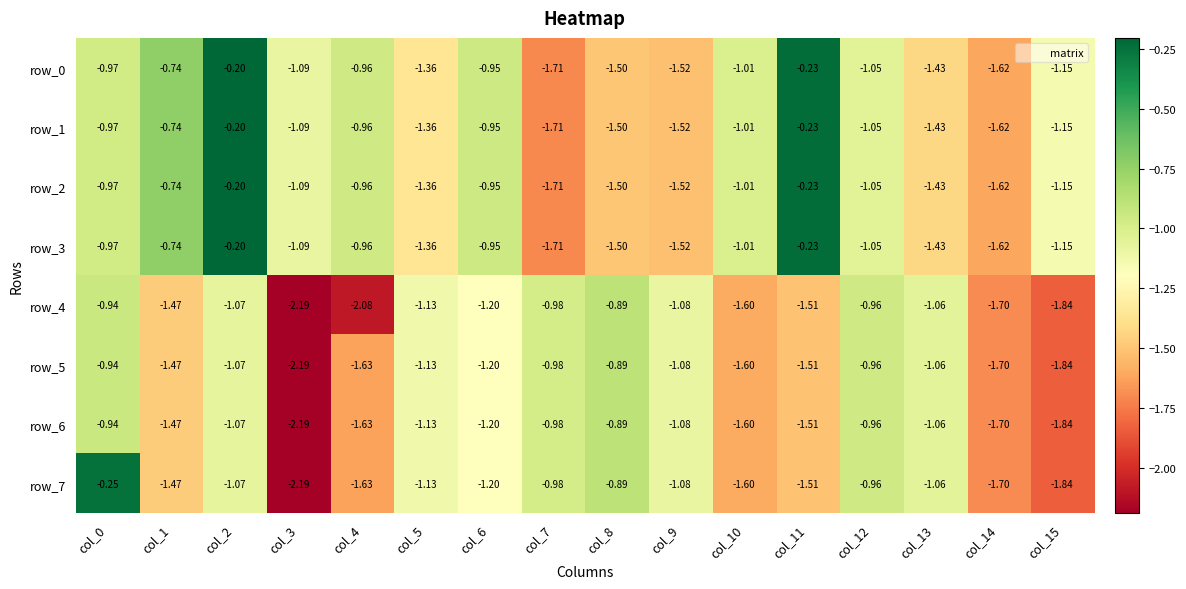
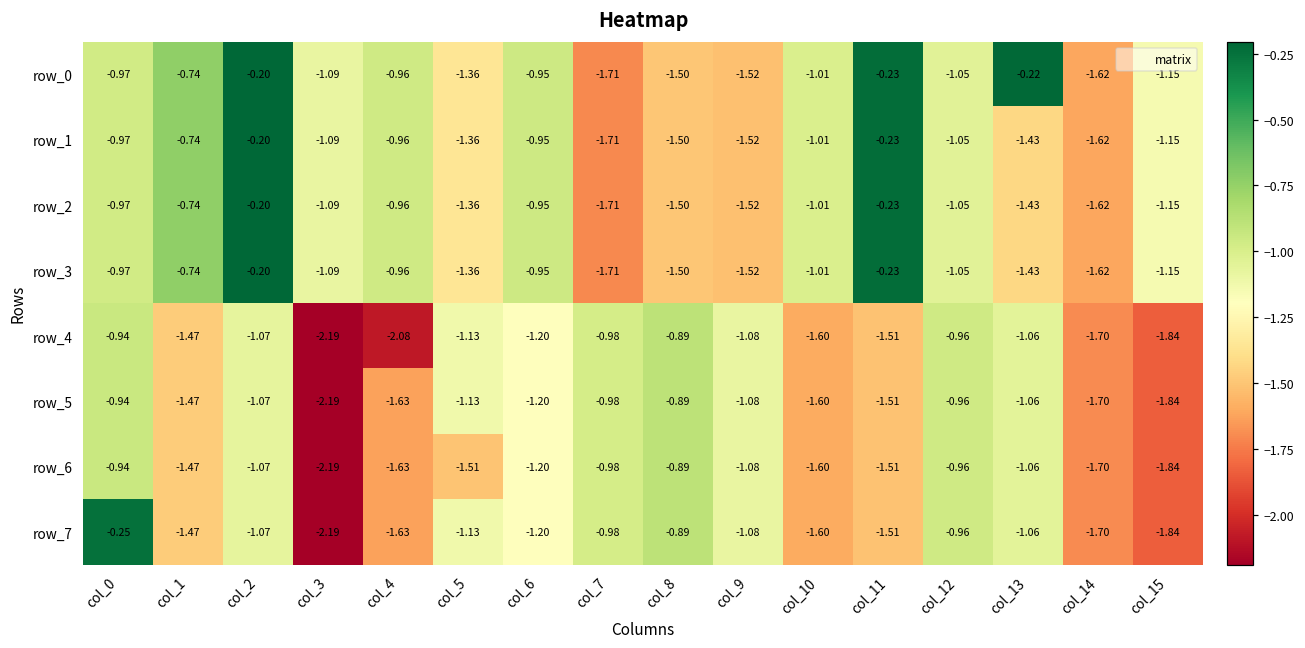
  {
    "row_0": {
      "col_0": -0.97,
      "col_1": -0.74,
      "col_2": -0.20,
      "col_3": -1.09,
      "col_4": -0.96,
      "col_5": -1.36,
      "col_6": -0.95,
      "col_7": -1.71,
      "col_8": -1.50,
      "col_9": -1.52,
      "col_10": -1.01,
      "col_11": -0.23,
      "col_12": -1.05,
-     "col_13": -1.43,
+     "col_13": -0.22,
      "col_14": -1.62,
      "col_15": -1.15
    },
    "row_1": {
      "col_0": -0.97,
      "col_1": -0.74,
      "col_2": -0.20,
      "col_3": -1.09,
      "col_4": -0.96,
      "col_5": -1.36,
      "col_6": -0.95,
      "col_7": -1.71,
      "col_8": -1.50,
      "col_9": -1.52,
      "col_10": -1.01,
      "col_11": -0.23,
      "col_12": -1.05,
      "col_13": -1.43,
      "col_14": -1.62,
      "col_15": -1.15
    },
    "row_2": {
      "col_0": -0.97,
      "col_1": -0.74,
      "col_2": -0.20,
      "col_3": -1.09,
      "col_4": -0.96,
      "col_5": -1.36,
      "col_6": -0.95,
      "col_7": -1.71,
      "col_8": -1.50,
      "col_9": -1.52,
      "col_10": -1.01,
      "col_11": -0.23,
      "col_12": -1.05,
      "col_13": -1.43,
      "col_14": -1.62,
      "col_15": -1.15
    },
    "row_3": {
      "col_0": -0.97,
      "col_1": -0.74,
      "col_2": -0.20,
      "col_3": -1.09,
      "col_4": -0.96,
      "col_5": -1.36,
      "col_6": -0.95,
      "col_7": -1.71,
      "col_8": -1.50,
      "col_9": -1.52,
      "col_10": -1.01,
      "col_11": -0.23,
      "col_12": -1.05,
      "col_13": -1.43,
      "col_14": -1.62,
      "col_15": -1.15
    },
    "row_4": {
      "col_0": -0.94,
      "col_1": -1.47,
      "col_2": -1.07,
      "col_3": -2.19,
      "col_4": -2.08,
      "col_5": -1.13,
      "col_6": -1.20,
      "col_7": -0.98,
      "col_8": -0.89,
      "col_9": -1.08,
      "col_10": -1.60,
      "col_11": -1.51,
      "col_12": -0.96,
      "col_13": -1.06,
      "col_14": -1.70,
      "col_15": -1.84
    },
    "row_5": {
      "col_0": -0.94,
      "col_1": -1.47,
      "col_2": -1.07,
      "col_3": -2.19,
      "col_4": -1.63,
      "col_5": -1.13,
      "col_6": -1.20,
      "col_7": -0.98,
      "col_8": -0.89,
      "col_9": -1.08,
      "col_10": -1.60,
      "col_11": -1.51,
      "col_12": -0.96,
      "col_13": -1.06,
      "col_14": -1.70,
      "col_15": -1.84
    },
    "row_6": {
      "col_0": -0.94,
      "col_1": -1.47,
      "col_2": -1.07,
      "col_3": -2.19,
      "col_4": -1.63,
-     "col_5": -1.13,
+     "col_5": -1.51,
      "col_6": -1.20,
      "col_7": -0.98,
      "col_8": -0.89,
      "col_9": -1.08,
      "col_10": -1.60,
      "col_11": -1.51,
      "col_12": -0.96,
      "col_13": -1.06,
      "col_14": -1.70,
      "col_15": -1.84
    },
    "row_7": {
      "col_0": -0.25,
      "col_1": -1.47,
      "col_2": -1.07,
      "col_3": -2.19,
      "col_4": -1.63,
      "col_5": -1.13,
      "col_6": -1.20,
      "col_7": -0.98,
      "col_8": -0.89,
      "col_9": -1.08,
      "col_10": -1.60,
      "col_11": -1.51,
      "col_12": -0.96,
      "col_13": -1.06,
      "col_14": -1.70,
      "col_15": -1.84
    }
  }
